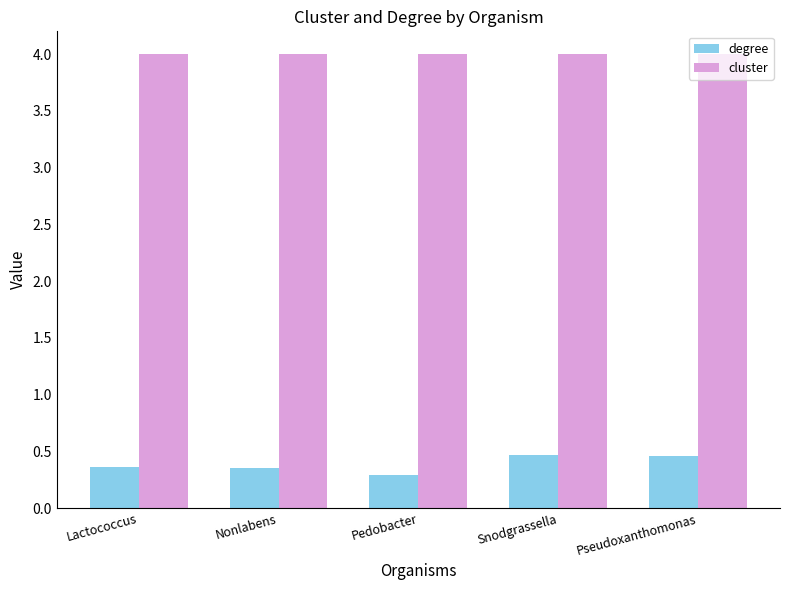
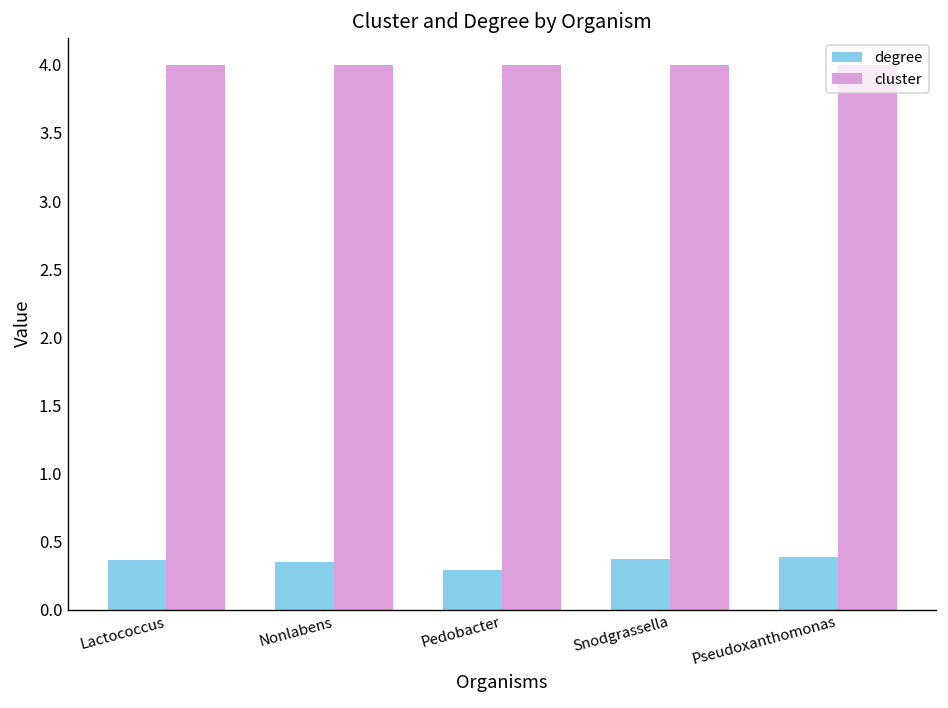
  {
    "degree": {
      "Lactococcus": 0.36,
      "Nonlabens": 0.35,
      "Pedobacter": 0.29,
-     "Snodgrassella": 0.46,
-     "Pseudoxanthomonas": 0.46
+     "Snodgrassella": 0.37,
+     "Pseudoxanthomonas": 0.38
    },
    "cluster": {
      "Lactococcus": 4.00,
      "Nonlabens": 4.00,
      "Pedobacter": 4.00,
      "Snodgrassella": 4.00
    }
  }
